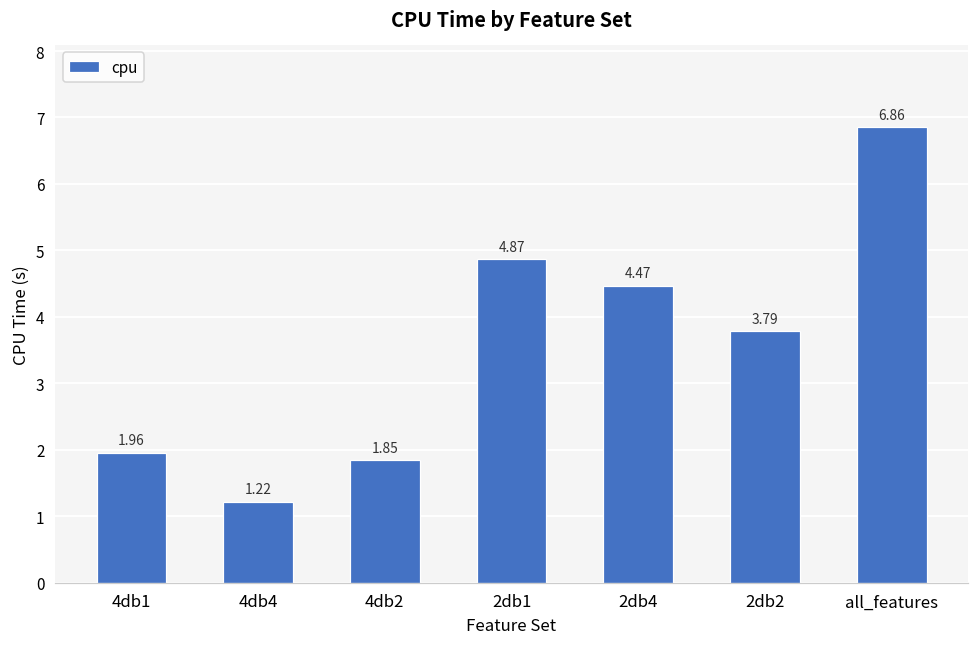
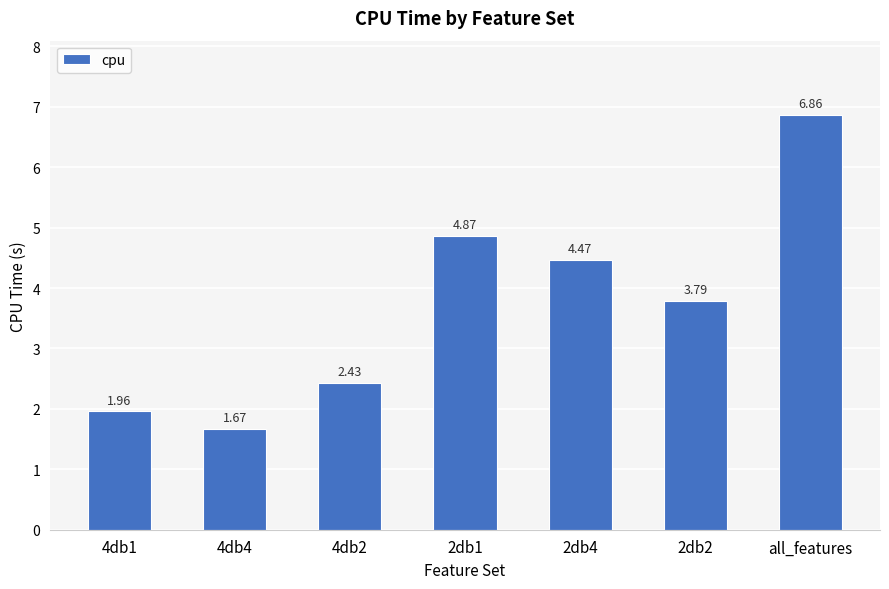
  {
    "4db1": 1.96,
-   "4db4": 1.22,
-   "4db2": 1.85,
+   "4db4": 1.67,
+   "4db2": 2.43,
    "2db1": 4.87,
    "2db4": 4.47,
    "2db2": 3.79,
    "all_features": 6.86
  }
